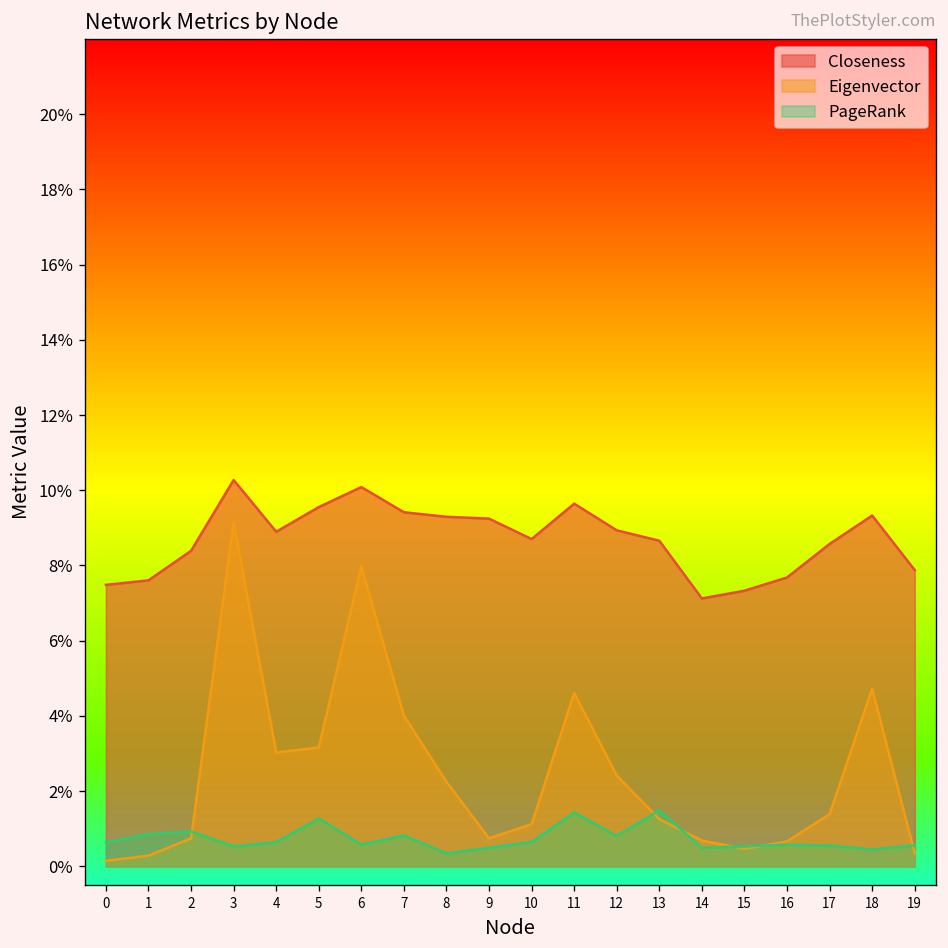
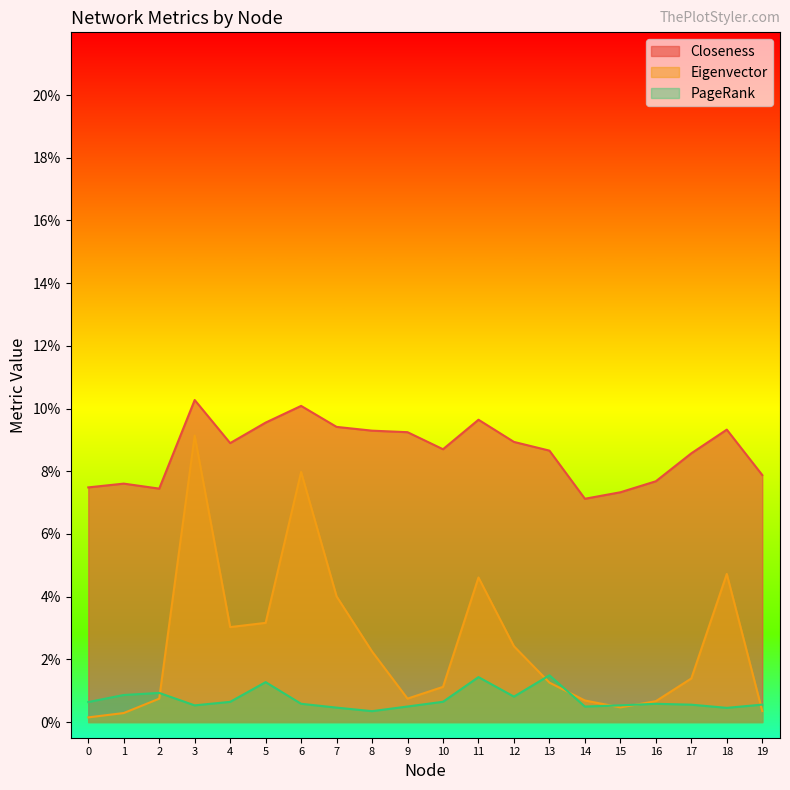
  {
    "Closeness": {
      "0": "7.5%",
      "1": "7.6%",
-     "2": "8.4%",
+     "2": "7.4%",
      "3": "10.3%",
      "4": "8.9%",
      "5": "9.6%",
      "6": "10.1%",
      "7": "9.4%",
      "8": "9.3%",
      "9": "9.2%",
      "10": "8.7%",
      "11": "9.6%",
      "12": "8.9%",
      "13": "8.7%",
      "14": "7.1%",
      "15": "7.3%",
      "16": "7.7%",
      "17": "8.6%",
      "18": "9.3%",
      "19": "7.9%"
    },
    "Eigenvector": {
      "0": "0.1%",
      "1": "0.3%",
      "2": "0.7%",
      "3": "9.1%",
      "4": "3.0%",
      "5": "3.2%",
      "6": "8.0%",
      "7": "4.0%",
      "8": "2.3%",
      "9": "0.7%",
      "10": "1.1%",
      "11": "4.6%",
      "12": "2.4%",
      "13": "1.3%",
      "14": "0.7%",
      "16": "0.7%",
      "17": "1.4%",
      "18": "4.7%",
      "19": "0.4%"
    },
    "PageRank": {
      "0": "0.6%",
      "1": "0.9%",
      "2": "0.9%",
      "3": "0.5%",
      "4": "0.6%",
      "5": "1.3%",
      "6": "0.6%",
-     "7": "0.8%",
+     "7": "0.5%",
      "8": "0.3%",
      "9": "0.5%",
      "10": "0.6%",
      "11": "1.4%",
      "12": "0.8%",
      "13": "1.5%",
      "14": "0.5%",
      "16": "0.6%",
      "17": "0.6%",
      "18": "0.5%",
      "19": "0.6%"
    }
  }
